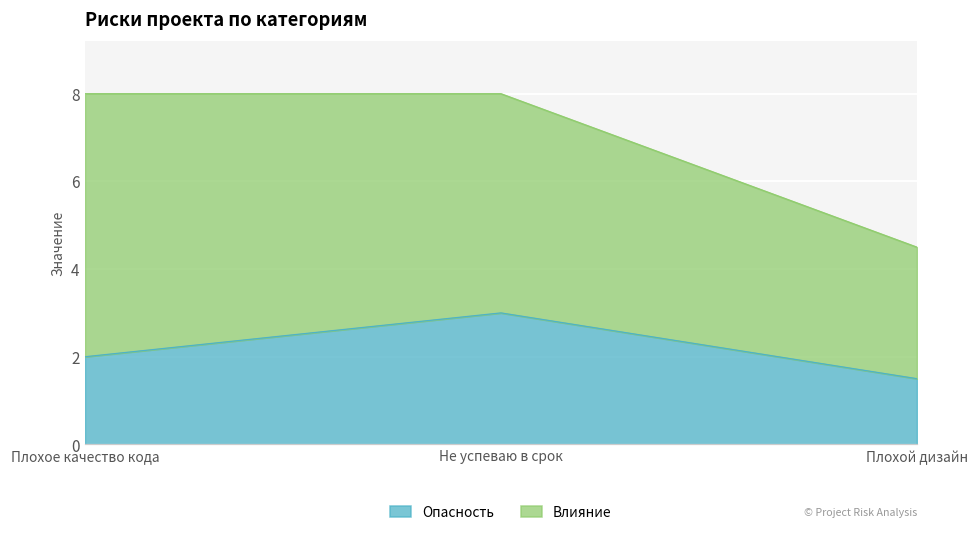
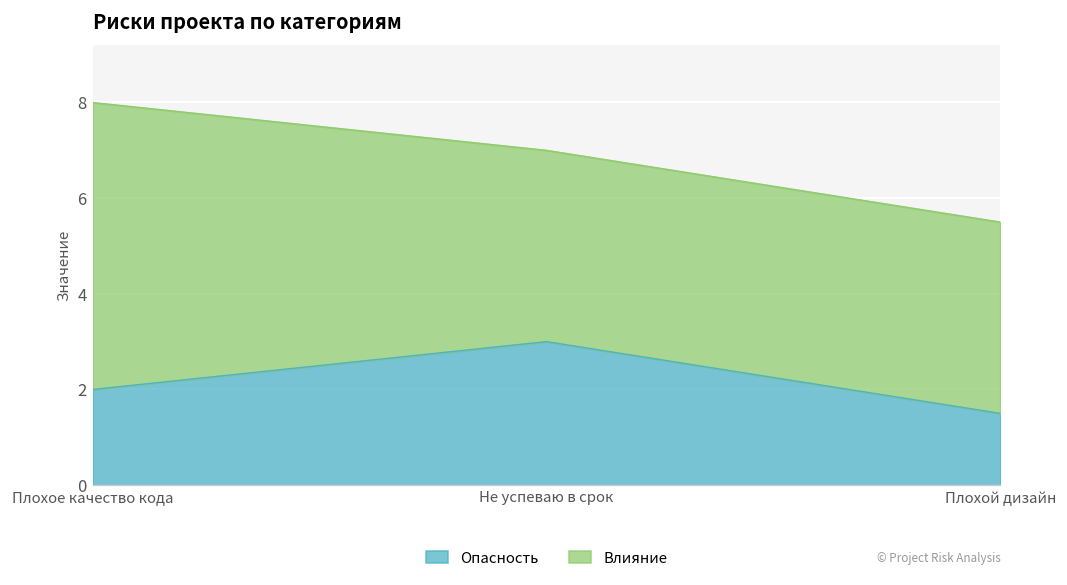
  {
    "Опасность": {
      "Плохое качество кода": 2,
      "Не успеваю в срок": 3,
      "Плохой дизайн": 1.5
    },
    "Влияние": {
      "Плохое качество кода": 6,
-     "Не успеваю в срок": 5,
-     "Плохой дизайн": 3
+     "Не успеваю в срок": 4,
+     "Плохой дизайн": 4
    }
  }
